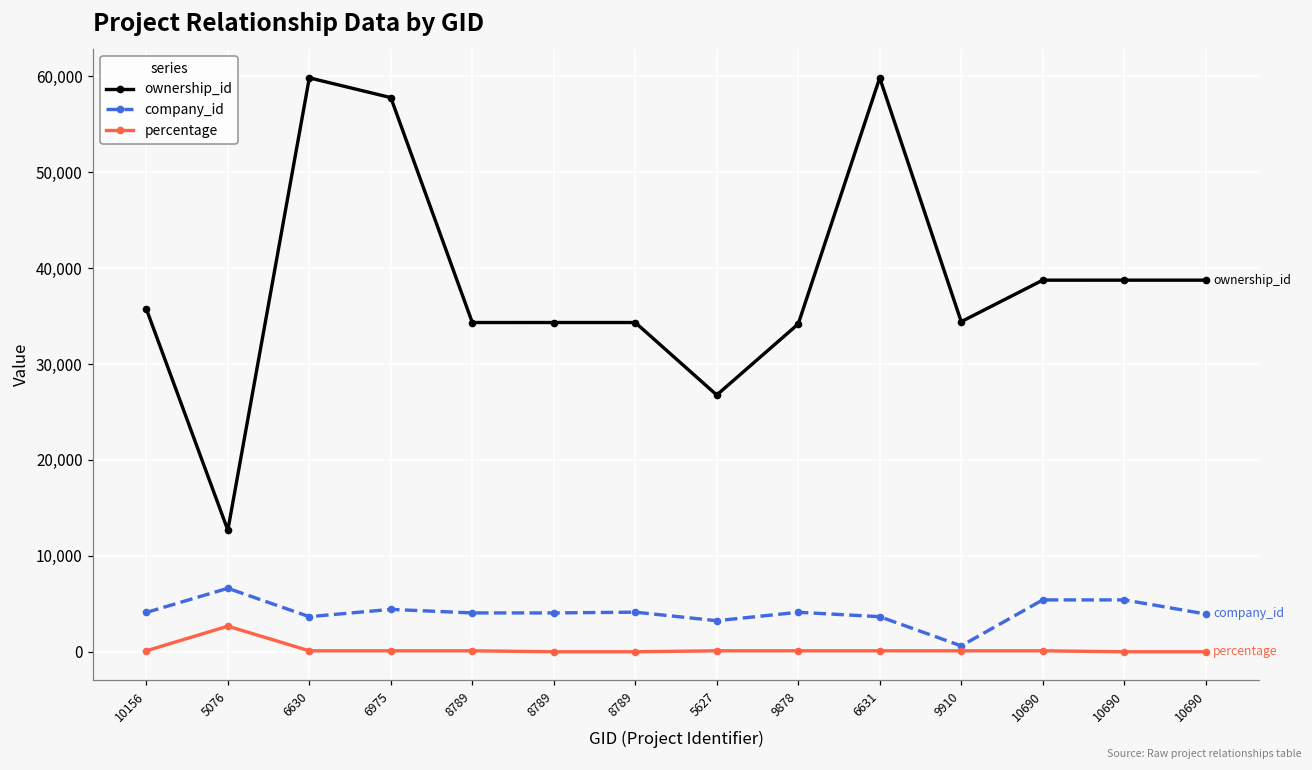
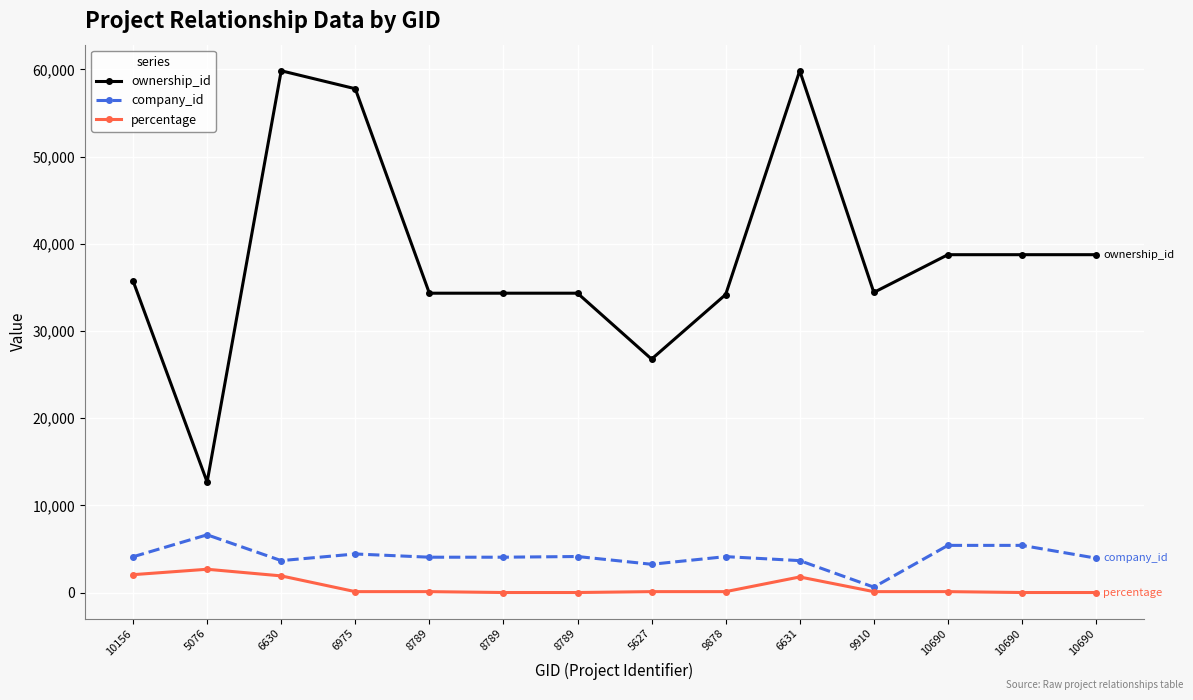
  {
    "ownership_id": {
      "10156": "36,000",
      "5076": "13,000",
      "6630": "60,000",
      "6975": "58,000",
      "5627": "27,000",
      "9878": "34,000",
      "6631": "60,000",
      "9910": "34,000"
    },
    "company_id": {
      "10156": "4,000",
      "5076": "7,000",
      "6630": "4,000",
      "6975": "4,000",
      "5627": "3,000",
      "9878": "4,000",
      "6631": "4,000",
      "9910": "1,000"
    },
    "percentage": {
-     "10156": "0",
+     "10156": "2,000",
      "5076": "3,000",
-     "6630": "0",
+     "6630": "2,000",
      "6975": "0",
      "5627": "0",
      "9878": "0",
-     "6631": "0",
+     "6631": "2,000",
      "9910": "0"
    }
  }
